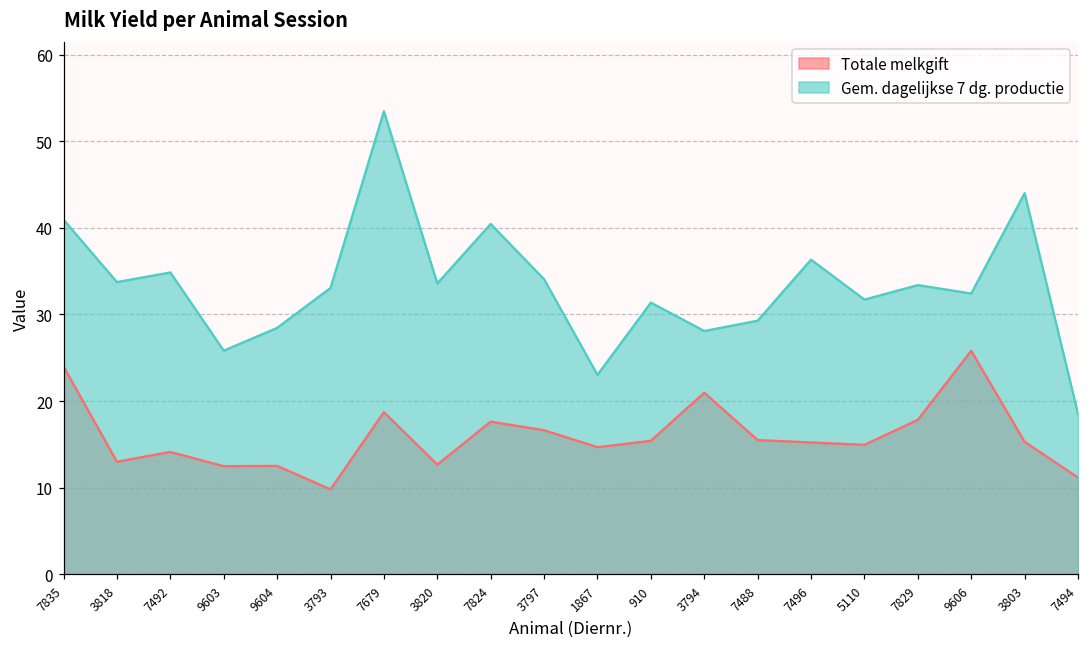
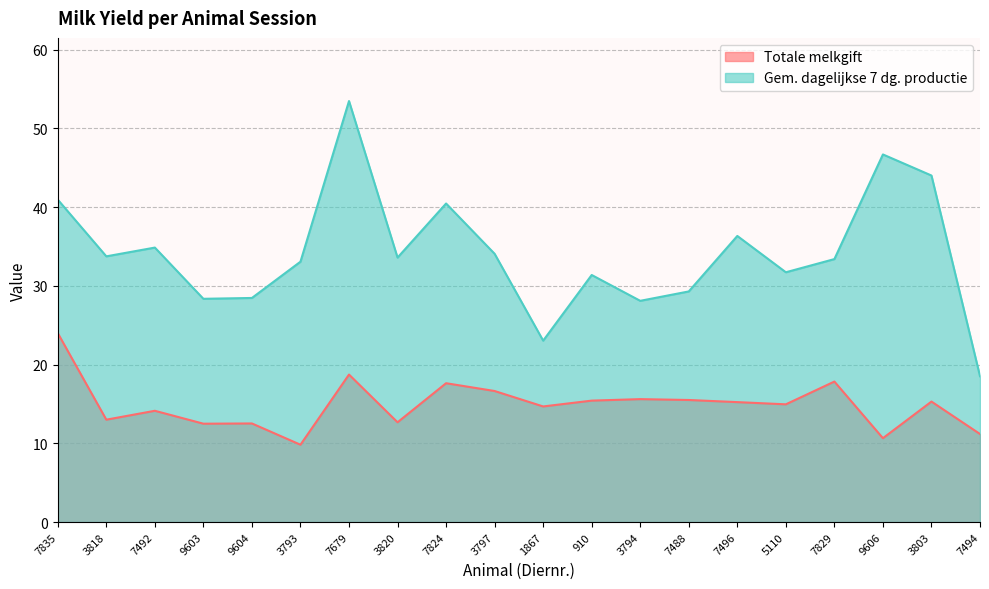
  {
    "Totale melkgift": {
      "7835": 24,
      "3818": 13,
      "7492": 14,
      "9603": 12,
      "9604": 13,
      "3793": 10,
      "7679": 19,
      "3820": 13,
      "7824": 18,
      "3797": 17,
      "1867": 15,
      "910": 15,
-     "3794": 21,
+     "3794": 16,
      "7488": 16,
      "7496": 15,
      "5110": 15,
      "7829": 18,
-     "9606": 26,
+     "9606": 11,
      "3803": 15,
      "7494": 11
    },
    "Gem. dagelijkse 7 dg. productie": {
      "7835": 41,
      "3818": 34,
      "7492": 35,
-     "9603": 26,
+     "9603": 28,
      "9604": 28,
      "3793": 33,
      "7679": 53,
      "3820": 34,
      "7824": 40,
      "3797": 34,
      "1867": 23,
      "910": 31,
      "3794": 28,
      "7488": 29,
      "7496": 36,
      "5110": 32,
      "7829": 33,
-     "9606": 32,
+     "9606": 47,
      "3803": 44,
      "7494": 19
    }
  }
